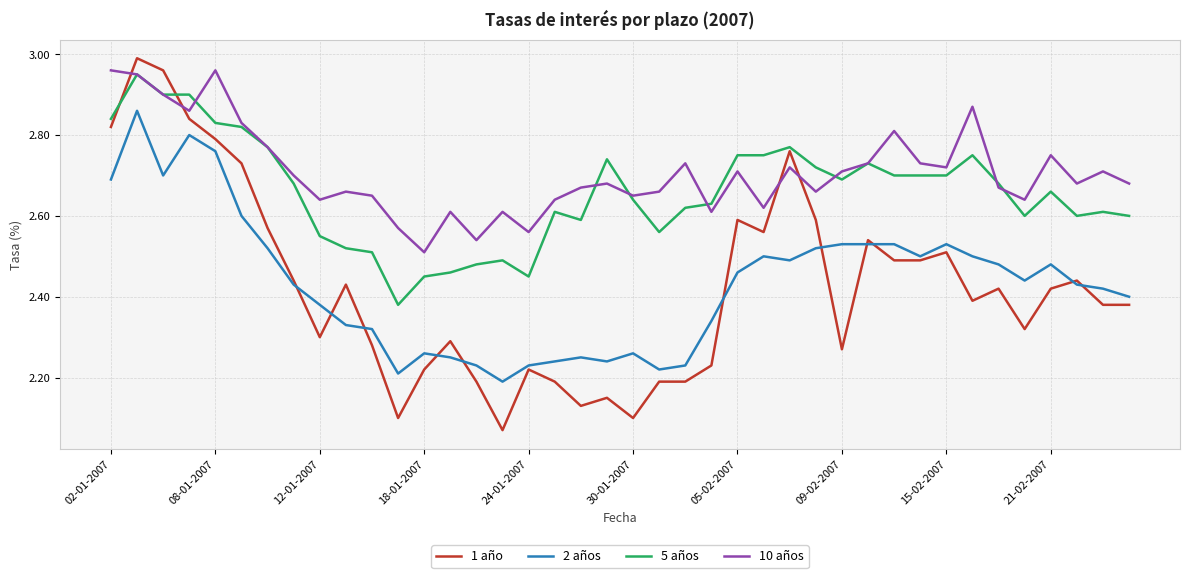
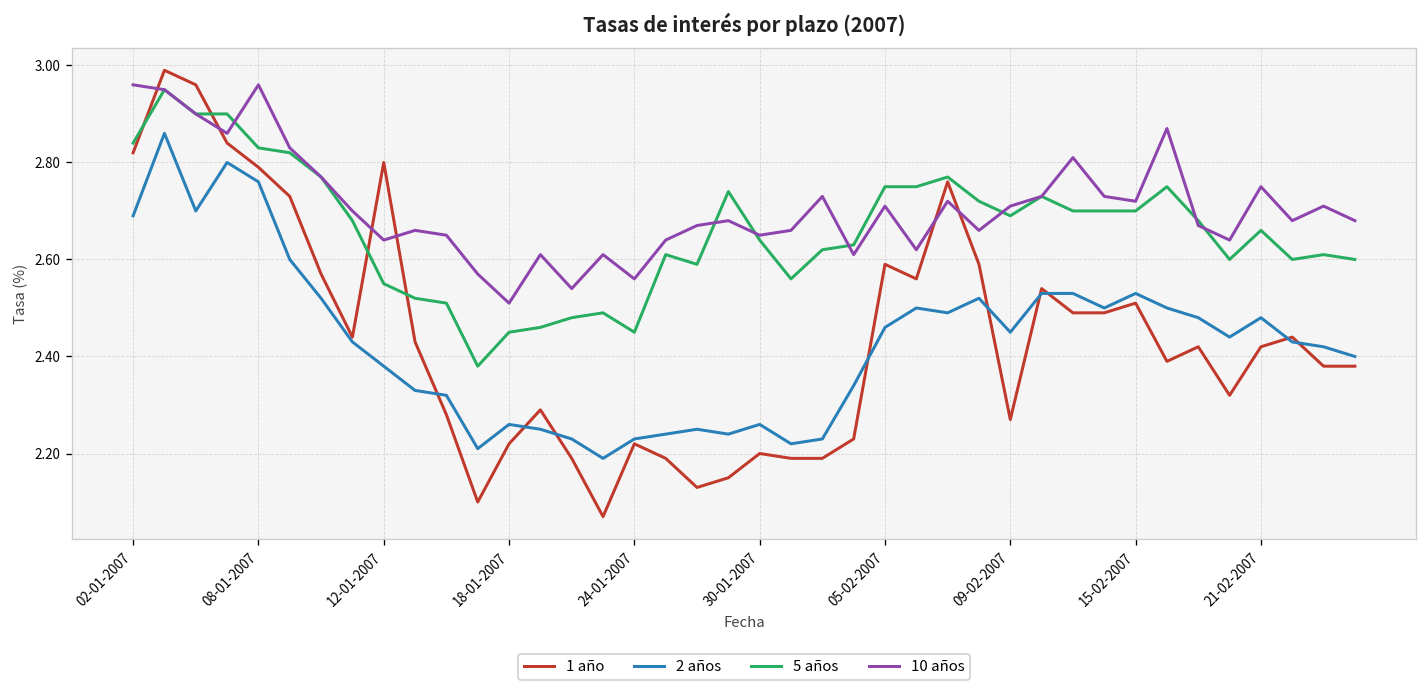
  {
    "1 año": {
      "02-01-2007": 2.82,
      "08-01-2007": 2.79,
-     "12-01-2007": 2.3,
+     "12-01-2007": 2.8,
      "18-01-2007": 2.22,
      "24-01-2007": 2.22,
-     "30-01-2007": 2.1,
+     "30-01-2007": 2.2,
      "05-02-2007": 2.59,
      "09-02-2007": 2.27,
      "15-02-2007": 2.51,
      "21-02-2007": 2.42
    },
    "2 años": {
      "02-01-2007": 2.69,
      "08-01-2007": 2.76,
      "12-01-2007": 2.38,
      "18-01-2007": 2.26,
      "24-01-2007": 2.23,
      "30-01-2007": 2.26,
      "05-02-2007": 2.46,
-     "09-02-2007": 2.53,
+     "09-02-2007": 2.45,
      "15-02-2007": 2.53,
      "21-02-2007": 2.48
    },
    "5 años": {
      "02-01-2007": 2.84,
      "08-01-2007": 2.83,
      "12-01-2007": 2.55,
      "18-01-2007": 2.45,
      "24-01-2007": 2.45,
      "30-01-2007": 2.64,
      "05-02-2007": 2.75,
      "09-02-2007": 2.69,
      "15-02-2007": 2.70,
      "21-02-2007": 2.66
    },
    "10 años": {
      "02-01-2007": 2.96,
      "08-01-2007": 2.96,
      "12-01-2007": 2.64,
      "18-01-2007": 2.51,
      "24-01-2007": 2.56,
      "30-01-2007": 2.65,
      "05-02-2007": 2.71,
      "09-02-2007": 2.71,
      "15-02-2007": 2.72,
      "21-02-2007": 2.75
    }
  }
